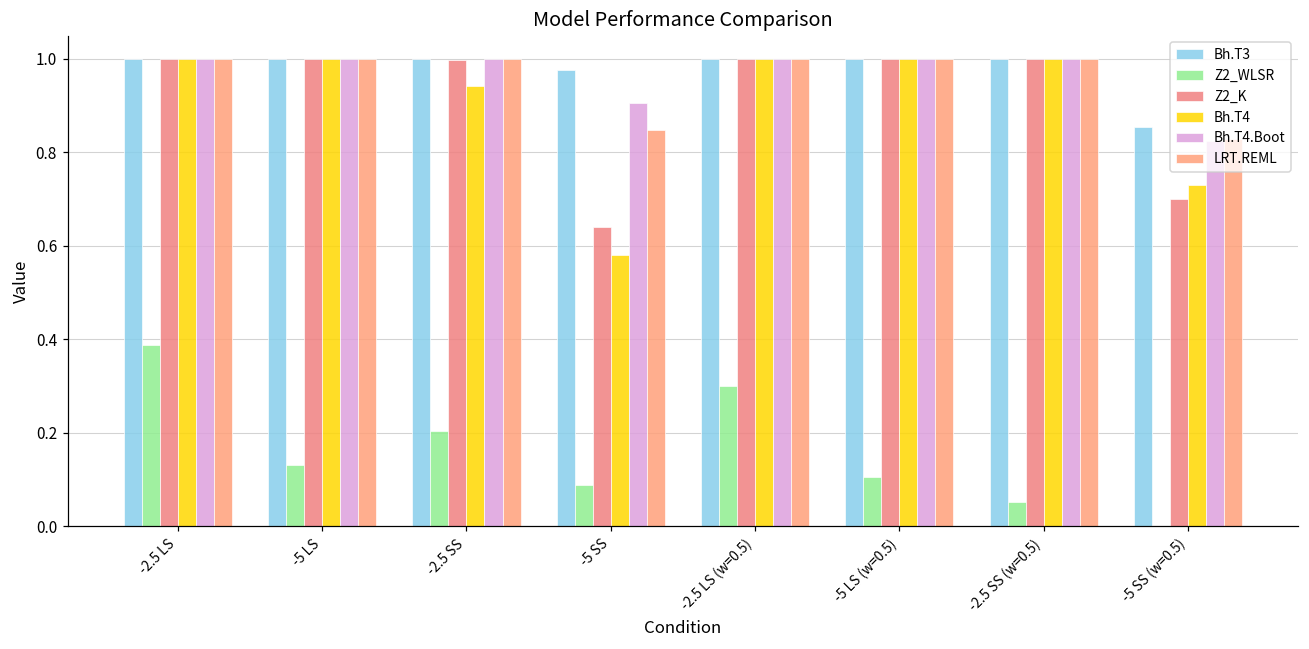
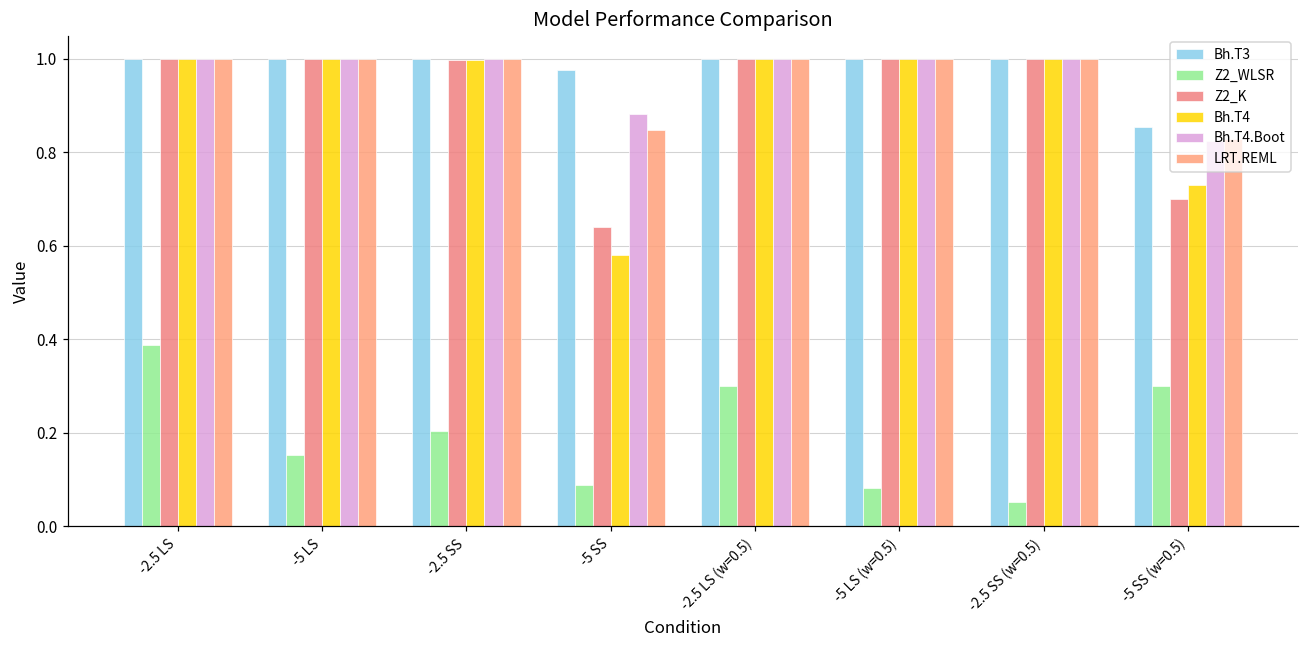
  {
    "Bh.T3": {
      "-2.5 LS": 1.00,
      "-5 LS": 1.00,
      "-2.5 SS": 1.00,
      "-5 SS": 0.98,
      "-2.5 LS (w=0.5)": 1.00,
      "-5 LS (w=0.5)": 1.00,
      "-2.5 SS (w=0.5)": 1.00,
      "-5 SS (w=0.5)": 0.85
    },
    "Z2_WLSR": {
      "-2.5 LS": 0.39,
-     "-5 LS": 0.13,
+     "-5 LS": 0.15,
      "-2.5 SS": 0.21,
      "-5 SS": 0.09,
      "-2.5 LS (w=0.5)": 0.30,
-     "-5 LS (w=0.5)": 0.11,
+     "-5 LS (w=0.5)": 0.08,
      "-2.5 SS (w=0.5)": 0.05,
-     "-5 SS (w=0.5)": 0.00
+     "-5 SS (w=0.5)": 0.30
    },
    "Bh.T4": {
      "-2.5 LS": 1.00,
      "-5 LS": 1.00,
-     "-2.5 SS": 0.94,
+     "-2.5 SS": 1.00,
      "-5 SS": 0.58,
      "-2.5 LS (w=0.5)": 1.00,
      "-5 LS (w=0.5)": 1.00,
      "-2.5 SS (w=0.5)": 1.00,
      "-5 SS (w=0.5)": 0.73
    },
    "Bh.T4.Boot": {
      "-2.5 LS": 1.00,
      "-5 LS": 1.00,
      "-2.5 SS": 1.00,
-     "-5 SS": 0.91,
+     "-5 SS": 0.88,
      "-2.5 LS (w=0.5)": 1.00,
      "-5 LS (w=0.5)": 1.00,
      "-2.5 SS (w=0.5)": 1.00
    }
  }
